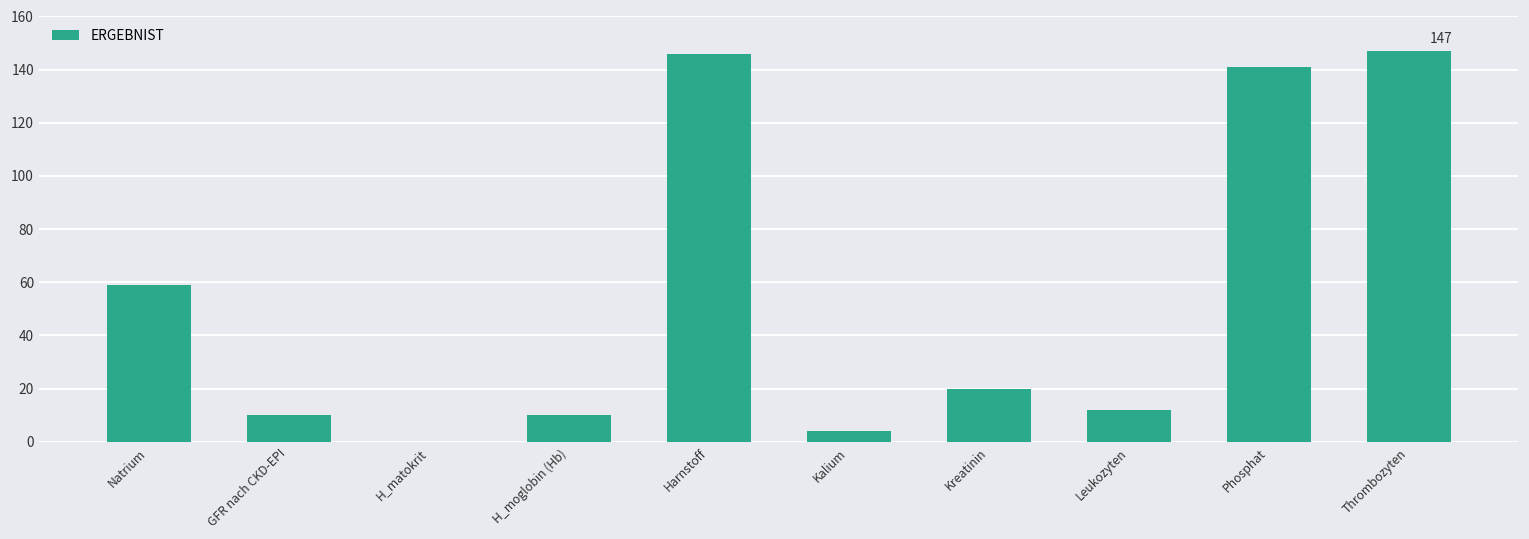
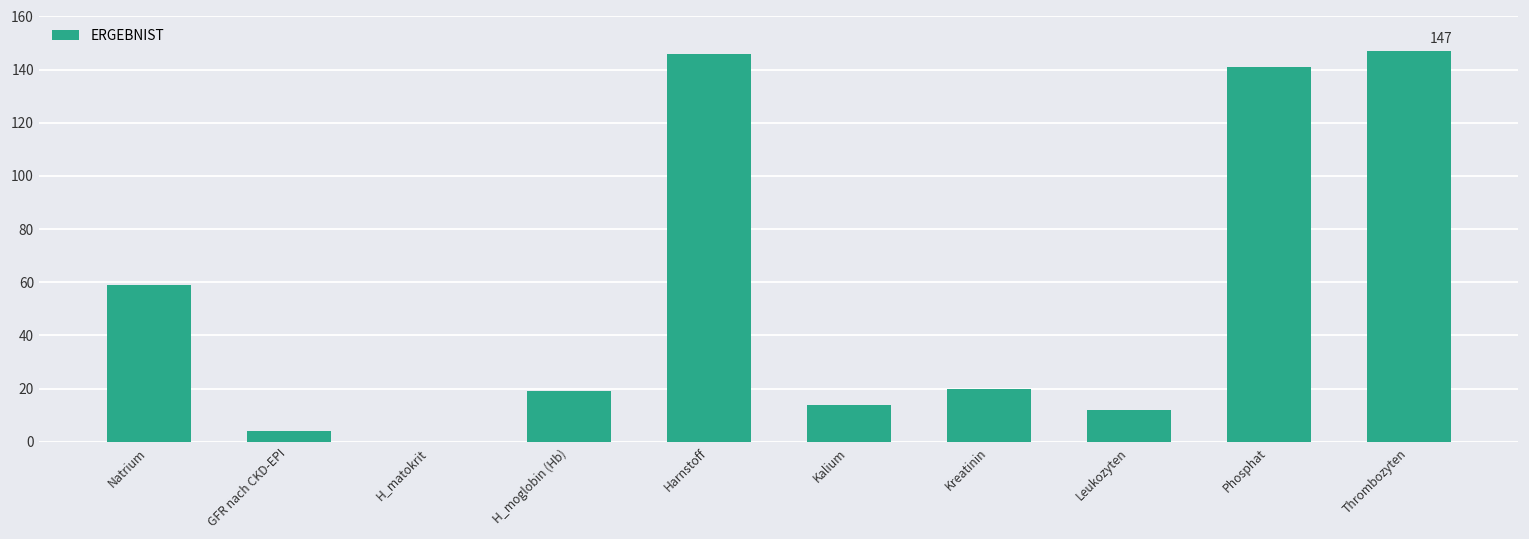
  {
    "Natrium": 59,
-   "GFR nach CKD-EPI": 10,
+   "GFR nach CKD-EPI": 4,
    "H_matokrit": 0,
-   "H_moglobin (Hb)": 10,
+   "H_moglobin (Hb)": 19,
    "Harnstoff": 146,
-   "Kalium": 4,
+   "Kalium": 14,
    "Kreatinin": 20,
    "Leukozyten": 12,
    "Phosphat": 141
  }
